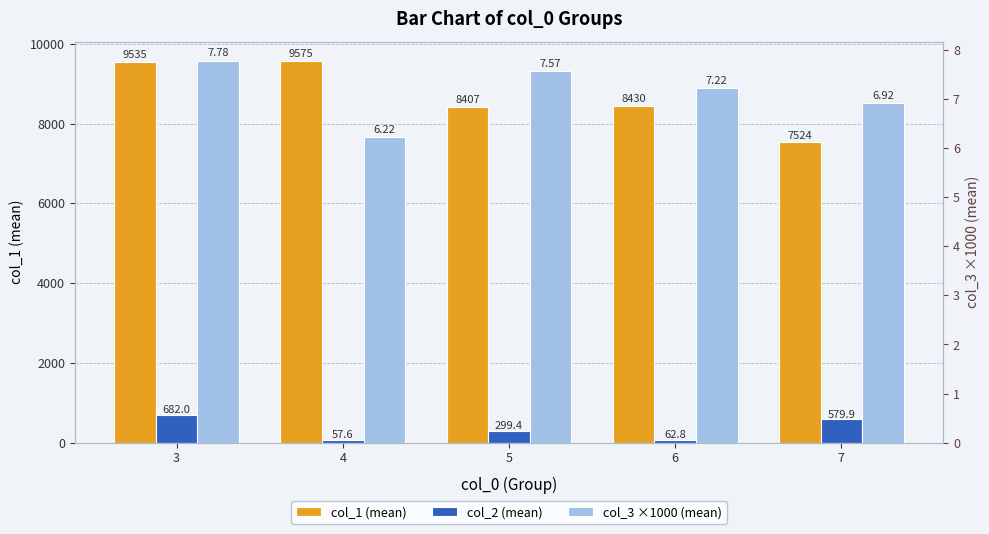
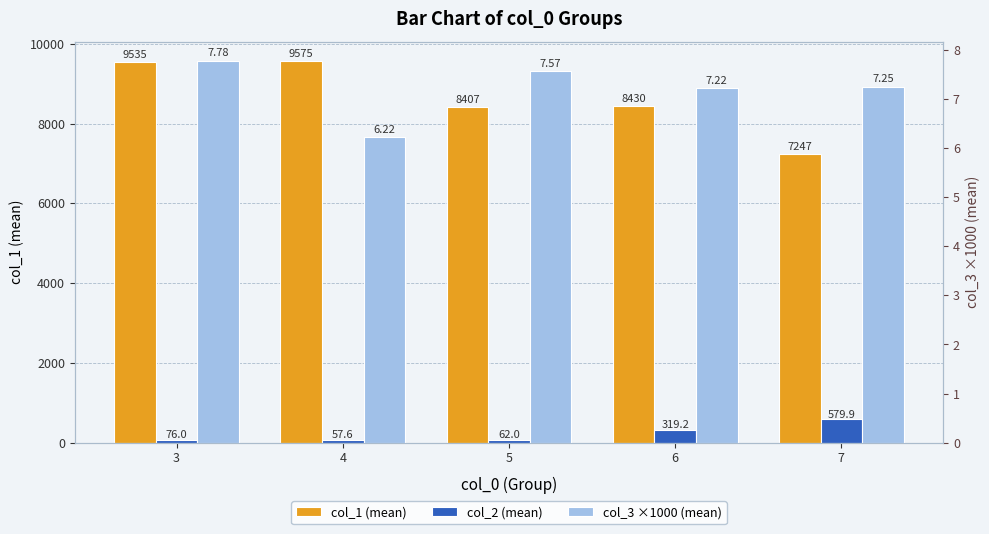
  {
    "col_1 (mean)": {
      "3": 9535,
      "4": 9575,
      "5": 8407,
      "6": 8430,
-     "7": 7524
+     "7": 7247
    },
    "col_2 (mean)": {
-     "3": 682.0,
+     "3": 76.0,
      "4": 57.6,
-     "5": 299.4,
-     "6": 62.8,
+     "5": 62.0,
+     "6": 319.2,
      "7": 579.9
    },
    "col_3 ×1000 (mean)": {
      "3": 7.78,
      "4": 6.22,
      "5": 7.57,
      "6": 7.22,
-     "7": 6.92
+     "7": 7.25
    }
  }
